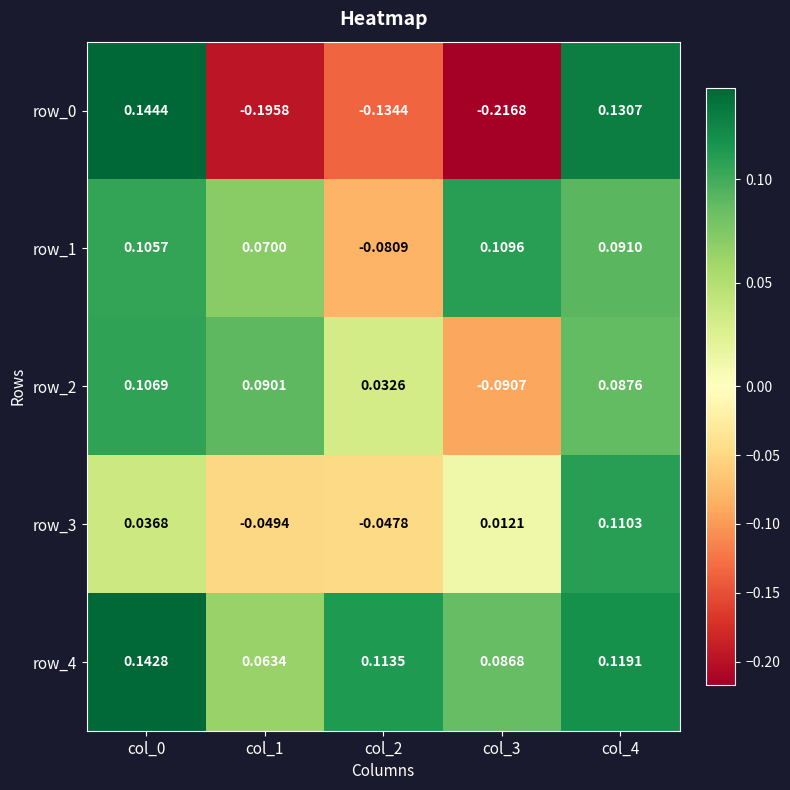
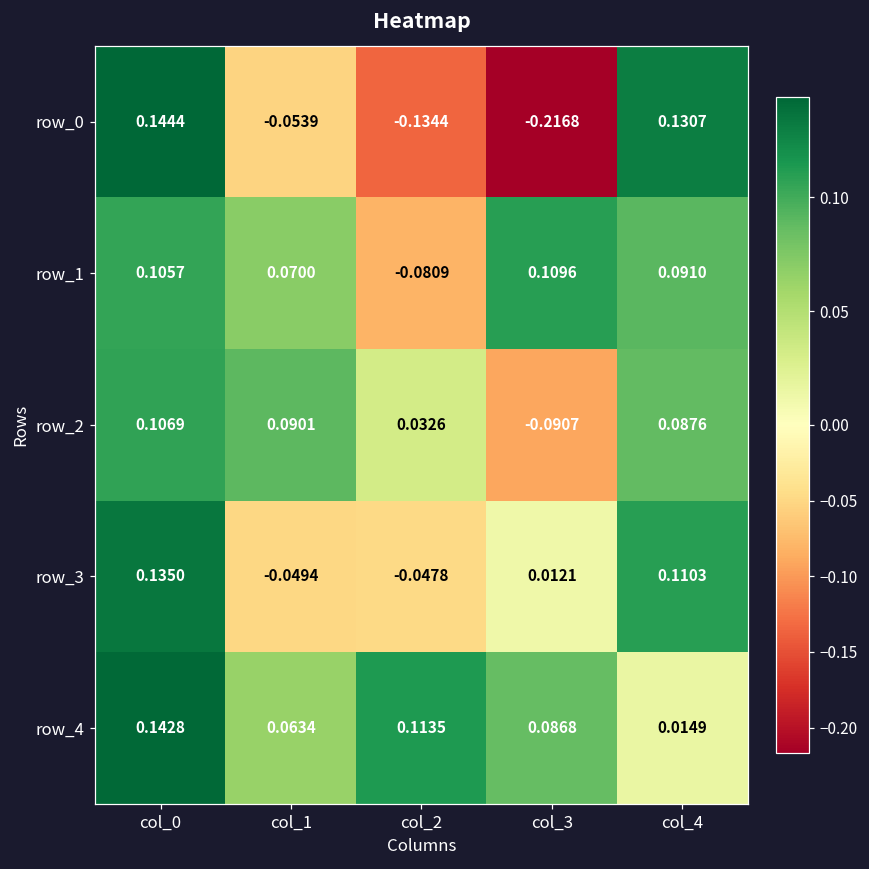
  {
    "row_0": {
      "col_0": 0.1444,
-     "col_1": -0.1958,
+     "col_1": -0.0539,
      "col_2": -0.1344,
      "col_3": -0.2168,
      "col_4": 0.1307
    },
    "row_1": {
      "col_0": 0.1057,
      "col_1": 0.0700,
      "col_2": -0.0809,
      "col_3": 0.1096,
      "col_4": 0.0910
    },
    "row_2": {
      "col_0": 0.1069,
      "col_1": 0.0901,
      "col_2": 0.0326,
      "col_3": -0.0907,
      "col_4": 0.0876
    },
    "row_3": {
-     "col_0": 0.0368,
+     "col_0": 0.1350,
      "col_1": -0.0494,
      "col_2": -0.0478,
      "col_3": 0.0121,
      "col_4": 0.1103
    },
    "row_4": {
      "col_0": 0.1428,
      "col_1": 0.0634,
      "col_2": 0.1135,
      "col_3": 0.0868,
-     "col_4": 0.1191
+     "col_4": 0.0149
    }
  }
